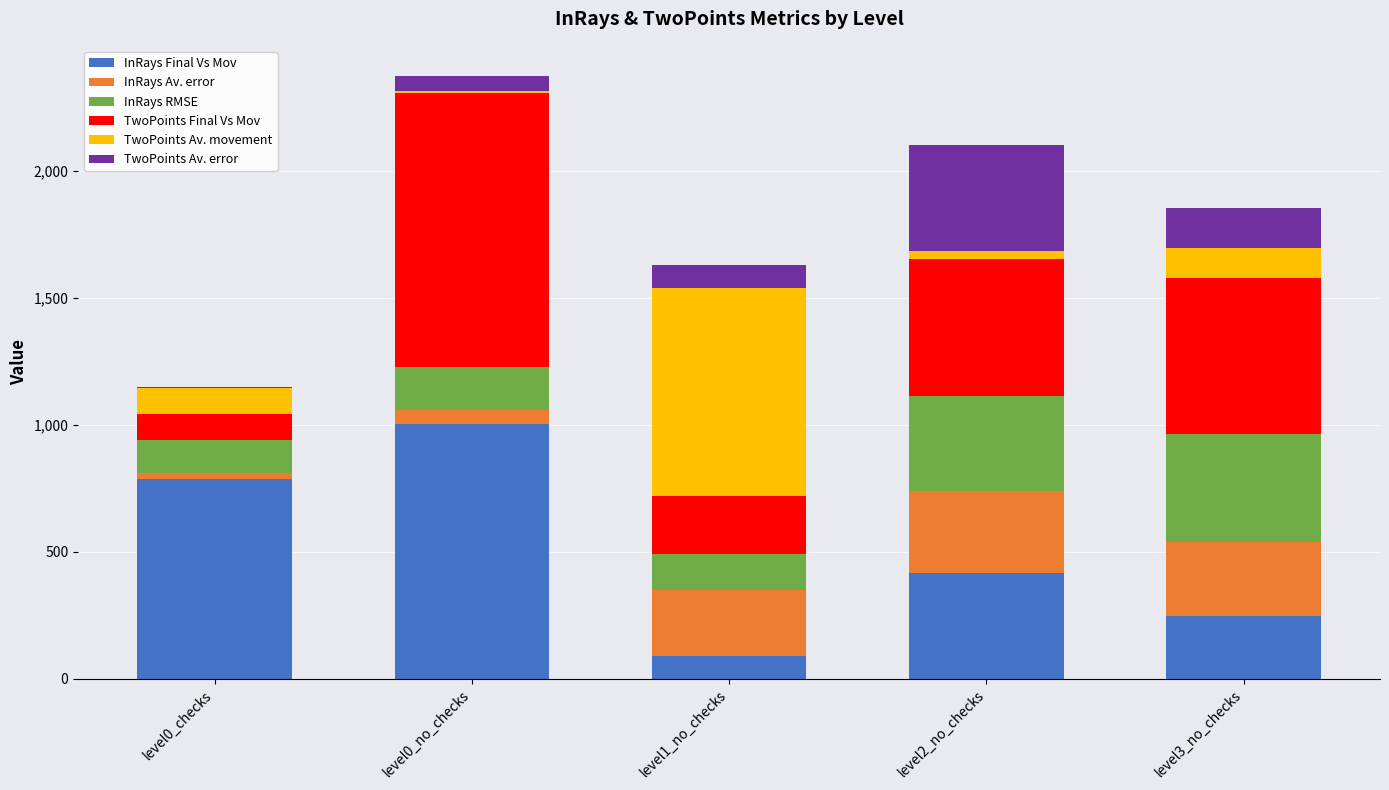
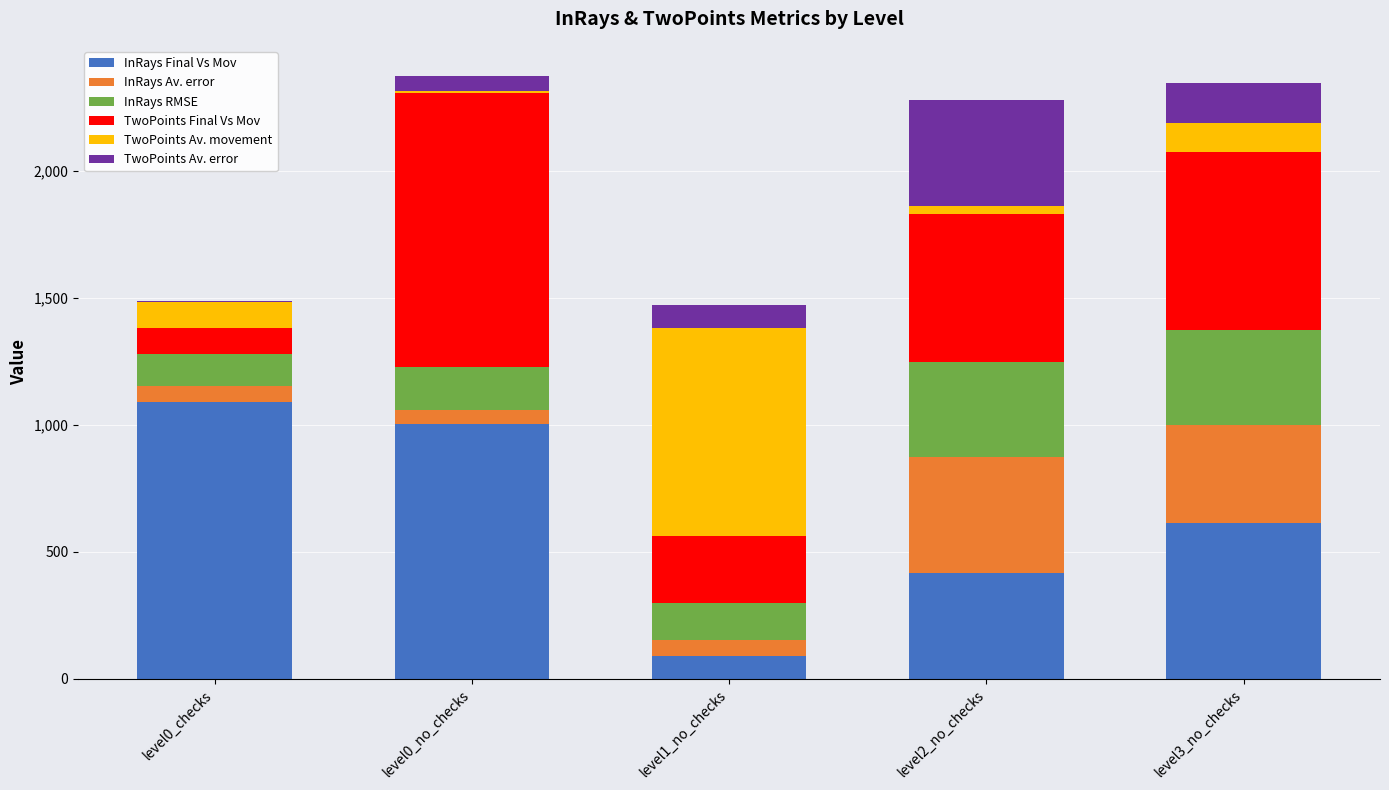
  {
    "InRays Final Vs Mov": {
-     "level0_checks": "790",
+     "level0_checks": "1,090",
      "level0_no_checks": "1,000",
      "level1_no_checks": "90",
      "level2_no_checks": "420",
-     "level3_no_checks": "250"
+     "level3_no_checks": "610"
    },
    "InRays Av. error": {
-     "level0_checks": "30",
+     "level0_checks": "60",
      "level0_no_checks": "60",
-     "level1_no_checks": "260",
-     "level2_no_checks": "330",
-     "level3_no_checks": "290"
+     "level1_no_checks": "60",
+     "level2_no_checks": "460",
+     "level3_no_checks": "390"
    },
    "InRays RMSE": {
      "level0_checks": "130",
      "level0_no_checks": "170",
      "level1_no_checks": "140",
      "level2_no_checks": "370",
-     "level3_no_checks": "420"
+     "level3_no_checks": "370"
    },
    "TwoPoints Final Vs Mov": {
      "level0_checks": "100",
      "level0_no_checks": "1,080",
-     "level1_no_checks": "230",
-     "level2_no_checks": "540",
-     "level3_no_checks": "610"
+     "level1_no_checks": "260",
+     "level2_no_checks": "590",
+     "level3_no_checks": "700"
    },
    "TwoPoints Av. movement": {
      "level0_checks": "100",
      "level1_no_checks": "820",
      "level2_no_checks": "30",
      "level3_no_checks": "120"
    },
    "TwoPoints Av. error": {
      "level0_no_checks": "60",
      "level1_no_checks": "90",
      "level2_no_checks": "420",
      "level3_no_checks": "160"
    }
  }
